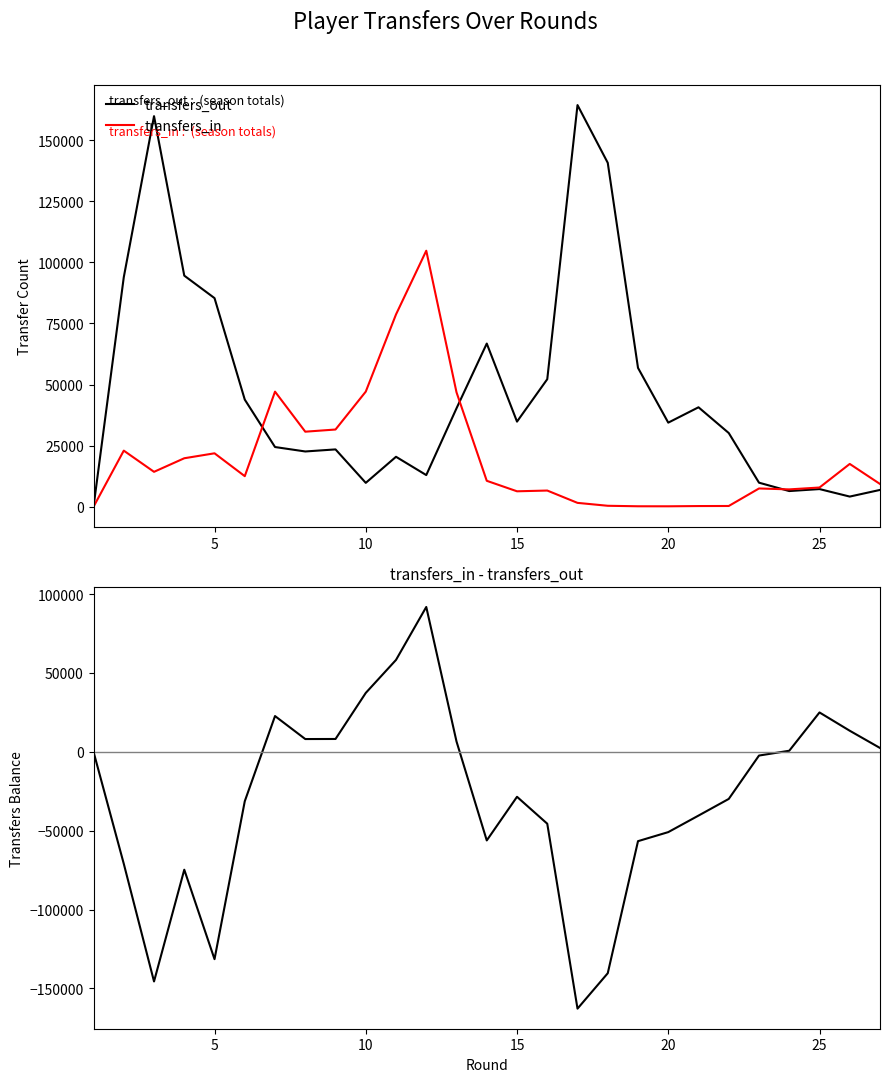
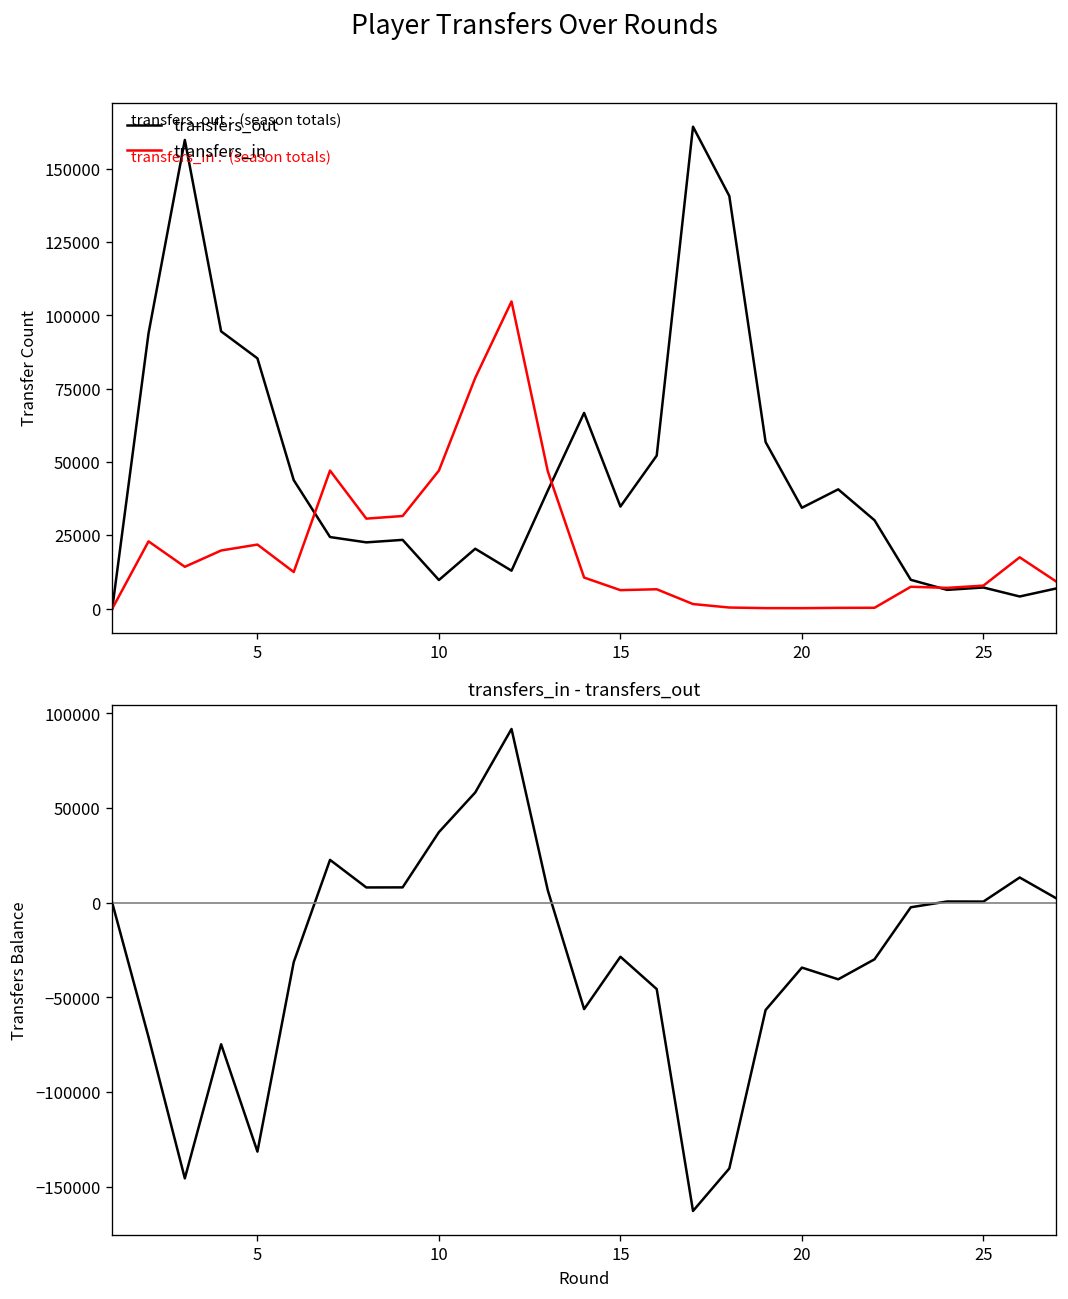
  {
    "transfers_in - transfers_out": {
      "5": -131000,
      "10": 37000,
      "15": -29000,
-     "20": -51000,
-     "25": 25000
+     "20": -34000,
+     "25": 1000
    }
  }
